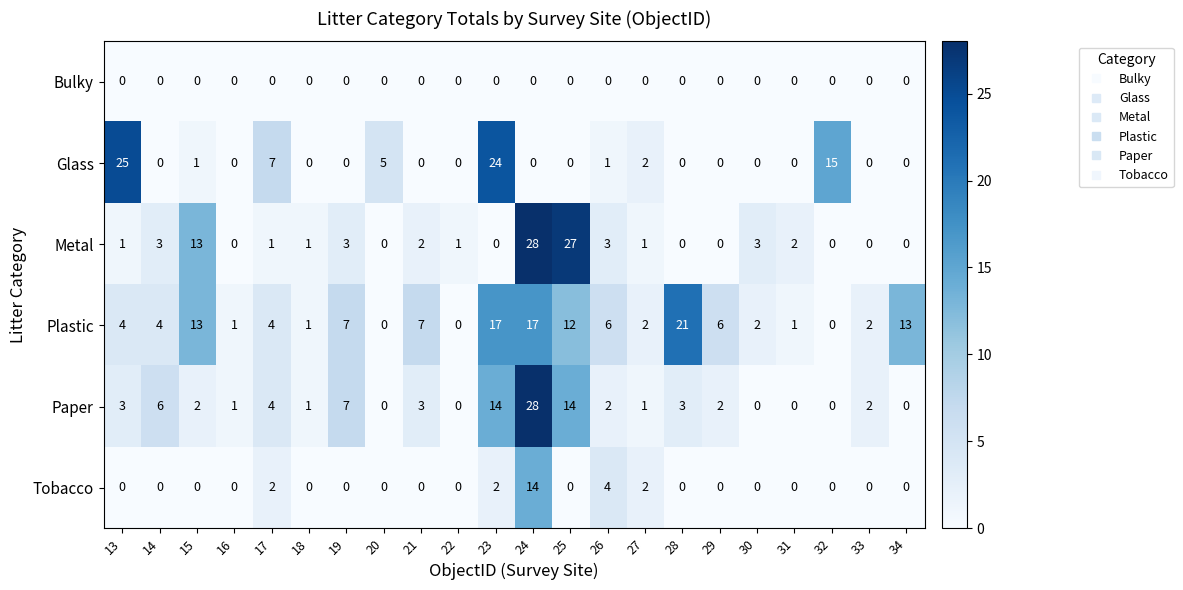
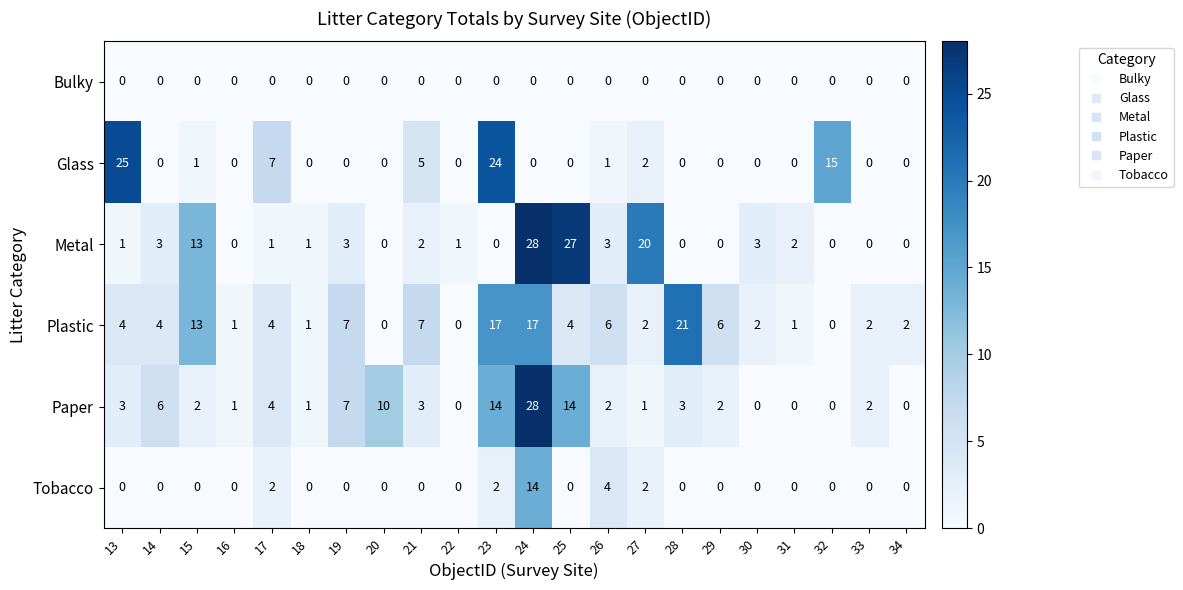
  {
    "Bulky": {
      "13": 0,
      "14": 0,
      "15": 0,
      "16": 0,
      "17": 0,
      "18": 0,
      "19": 0,
      "20": 0,
      "21": 0,
      "22": 0,
      "23": 0,
      "24": 0,
      "25": 0,
      "26": 0,
      "27": 0,
      "28": 0,
      "29": 0,
      "30": 0,
      "31": 0,
      "32": 0,
      "33": 0,
      "34": 0
    },
    "Glass": {
      "13": 25,
      "14": 0,
      "15": 1,
      "16": 0,
      "17": 7,
      "18": 0,
      "19": 0,
-     "20": 5,
-     "21": 0,
+     "20": 0,
+     "21": 5,
      "22": 0,
      "23": 24,
      "24": 0,
      "25": 0,
      "26": 1,
      "27": 2,
      "28": 0,
      "29": 0,
      "30": 0,
      "31": 0,
      "32": 15,
      "33": 0,
      "34": 0
    },
    "Metal": {
      "13": 1,
      "14": 3,
      "15": 13,
      "16": 0,
      "17": 1,
      "18": 1,
      "19": 3,
      "20": 0,
      "21": 2,
      "22": 1,
      "23": 0,
      "24": 28,
      "25": 27,
      "26": 3,
-     "27": 1,
+     "27": 20,
      "28": 0,
      "29": 0,
      "30": 3,
      "31": 2,
      "32": 0,
      "33": 0,
      "34": 0
    },
    "Plastic": {
      "13": 4,
      "14": 4,
      "15": 13,
      "16": 1,
      "17": 4,
      "18": 1,
      "19": 7,
      "20": 0,
      "21": 7,
      "22": 0,
      "23": 17,
      "24": 17,
-     "25": 12,
+     "25": 4,
      "26": 6,
      "27": 2,
      "28": 21,
      "29": 6,
      "30": 2,
      "31": 1,
      "32": 0,
      "33": 2,
-     "34": 13
+     "34": 2
    },
    "Paper": {
      "13": 3,
      "14": 6,
      "15": 2,
      "16": 1,
      "17": 4,
      "18": 1,
      "19": 7,
-     "20": 0,
+     "20": 10,
      "21": 3,
      "22": 0,
      "23": 14,
      "24": 28,
      "25": 14,
      "26": 2,
      "27": 1,
      "28": 3,
      "29": 2,
      "30": 0,
      "31": 0,
      "32": 0,
      "33": 2,
      "34": 0
    },
    "Tobacco": {
      "13": 0,
      "14": 0,
      "15": 0,
      "16": 0,
      "17": 2,
      "18": 0,
      "19": 0,
      "20": 0,
      "21": 0,
      "22": 0,
      "23": 2,
      "24": 14,
      "25": 0,
      "26": 4,
      "27": 2,
      "28": 0,
      "29": 0,
      "30": 0,
      "31": 0,
      "32": 0,
      "33": 0,
      "34": 0
    }
  }
